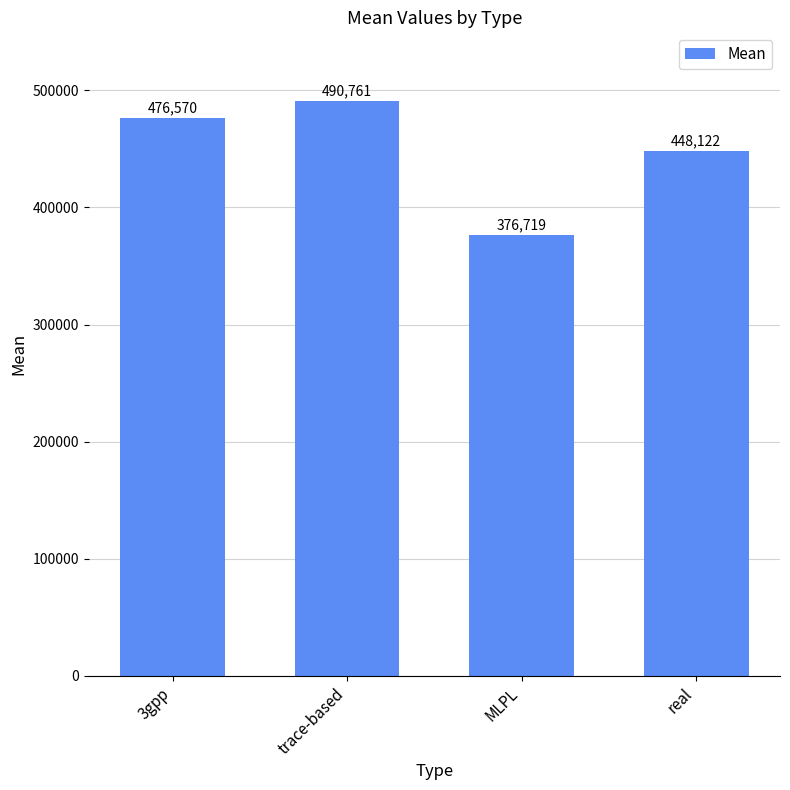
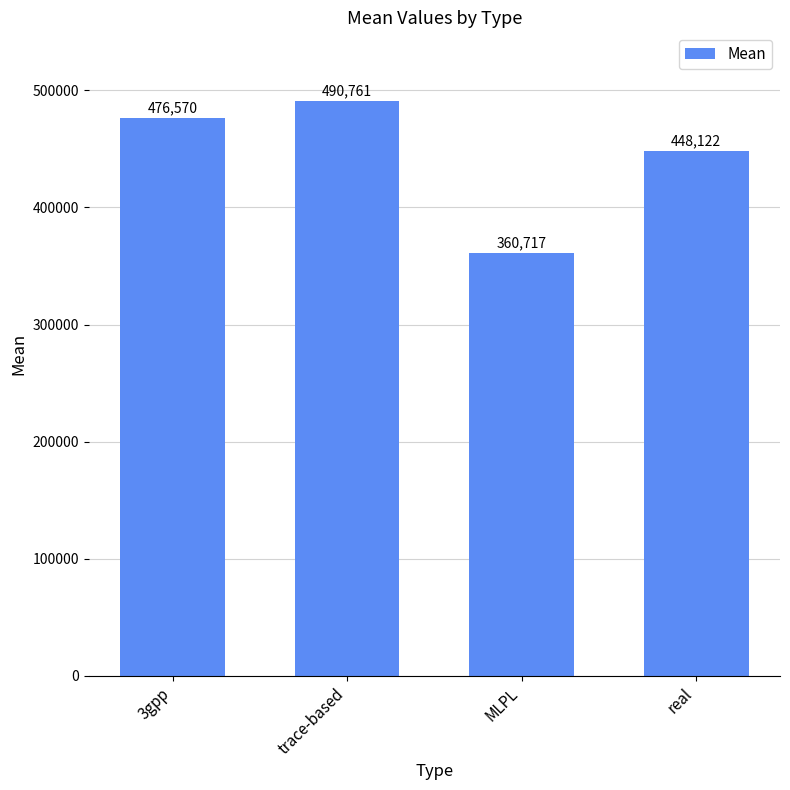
  {
    "3gpp": "476,570",
    "trace-based": "490,761",
-   "MLPL": "376,719",
+   "MLPL": "360,717",
    "real": "448,122"
  }
